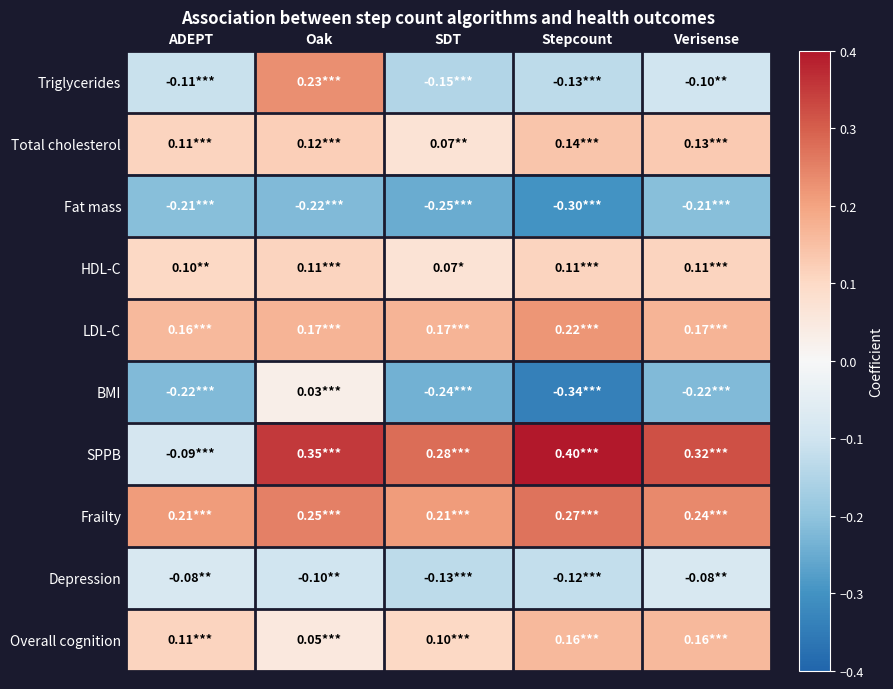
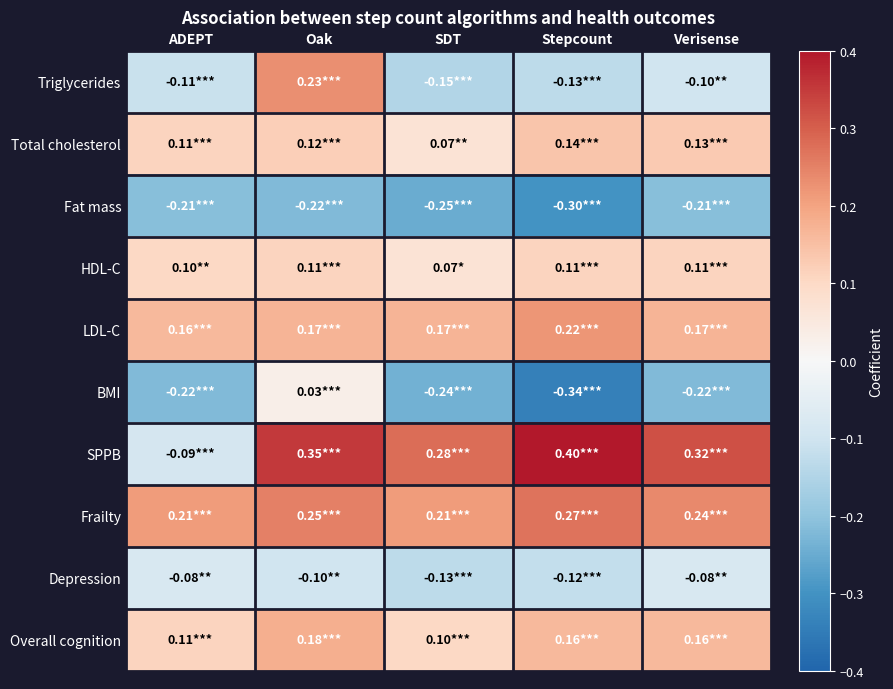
  {
    "Triglycerides": {
      "ADEPT": "-0.11***",
      "Oak": "0.23***",
      "SDT": "-0.15***",
      "Stepcount": "-0.13***",
      "Verisense": "-0.10**"
    },
    "Total cholesterol": {
      "ADEPT": "0.11***",
      "Oak": "0.12***",
      "SDT": "0.07**",
      "Stepcount": "0.14***",
      "Verisense": "0.13***"
    },
    "Fat mass": {
      "ADEPT": "-0.21***",
      "Oak": "-0.22***",
      "SDT": "-0.25***",
      "Stepcount": "-0.30***",
      "Verisense": "-0.21***"
    },
    "HDL-C": {
      "ADEPT": "0.10**",
      "Oak": "0.11***",
      "SDT": "0.07*",
      "Stepcount": "0.11***",
      "Verisense": "0.11***"
    },
    "LDL-C": {
      "ADEPT": "0.16***",
      "Oak": "0.17***",
      "SDT": "0.17***",
      "Stepcount": "0.22***",
      "Verisense": "0.17***"
    },
    "BMI": {
      "ADEPT": "-0.22***",
      "Oak": "0.03***",
      "SDT": "-0.24***",
      "Stepcount": "-0.34***",
      "Verisense": "-0.22***"
    },
    "SPPB": {
      "ADEPT": "-0.09***",
      "Oak": "0.35***",
      "SDT": "0.28***",
      "Stepcount": "0.40***",
      "Verisense": "0.32***"
    },
    "Frailty": {
      "ADEPT": "0.21***",
      "Oak": "0.25***",
      "SDT": "0.21***",
      "Stepcount": "0.27***",
      "Verisense": "0.24***"
    },
    "Depression": {
      "ADEPT": "-0.08**",
      "Oak": "-0.10**",
      "SDT": "-0.13***",
      "Stepcount": "-0.12***",
      "Verisense": "-0.08**"
    },
    "Overall cognition": {
      "ADEPT": "0.11***",
-     "Oak": "0.05***",
+     "Oak": "0.18***",
      "SDT": "0.10***",
      "Stepcount": "0.16***",
      "Verisense": "0.16***"
    }
  }
